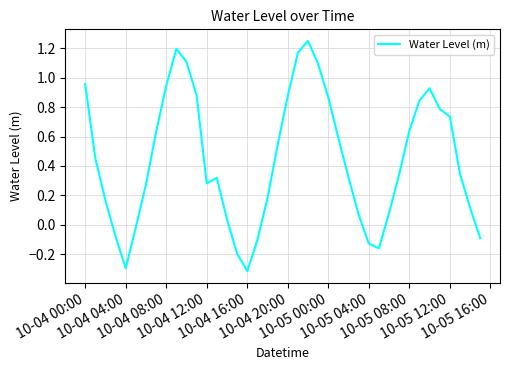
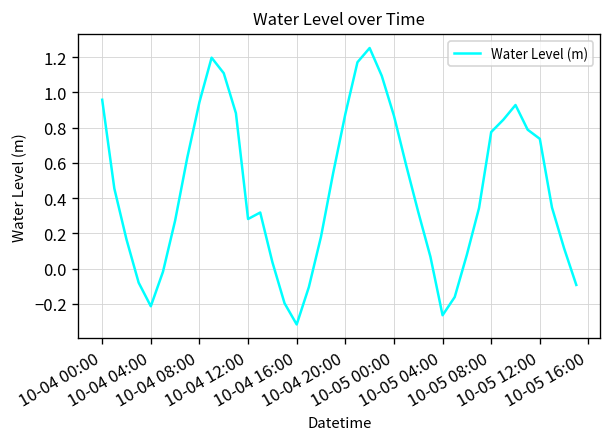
  {
    "10-04 00:00": 0.96,
-   "10-04 04:00": -0.30,
+   "10-04 04:00": -0.21,
    "10-04 08:00": 0.95,
    "10-04 12:00": 0.28,
    "10-04 16:00": -0.32,
    "10-04 20:00": 0.88,
    "10-05 00:00": 0.87,
-   "10-05 04:00": -0.13,
-   "10-05 08:00": 0.64,
+   "10-05 04:00": -0.26,
+   "10-05 08:00": 0.78,
    "10-05 12:00": 0.74
  }
